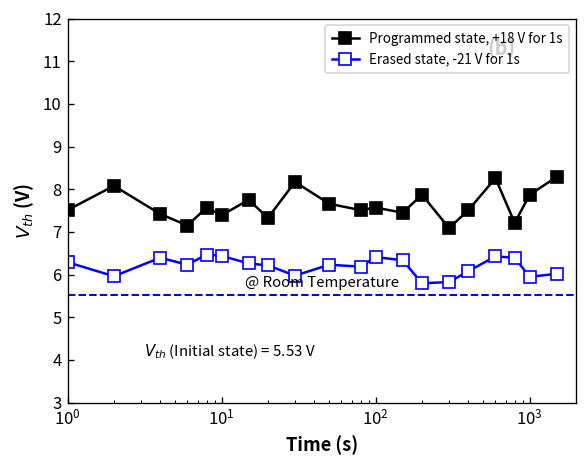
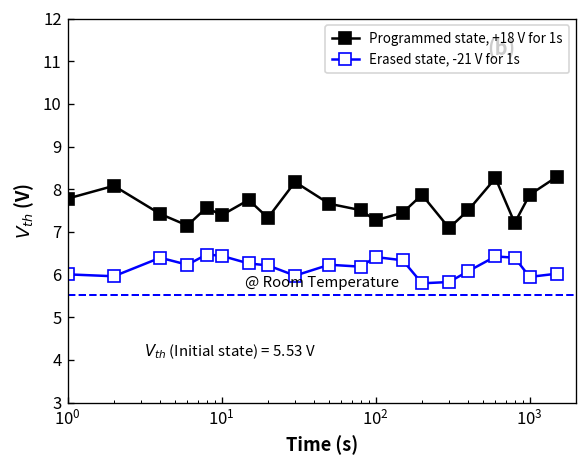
  {
    "Programmed state, +18 V for 1s": {
-     "10^0": 7.5,
+     "10^0": 7.8,
      "10^1": 7.4,
-     "10^2": 7.6,
+     "10^2": 7.3,
      "10^3": 7.9
    },
    "Erased state, -21 V for 1s": {
-     "10^0": 6.3,
+     "10^0": 6.0,
      "10^1": 6.4,
      "10^2": 6.4,
      "10^3": 5.9
    }
  }
